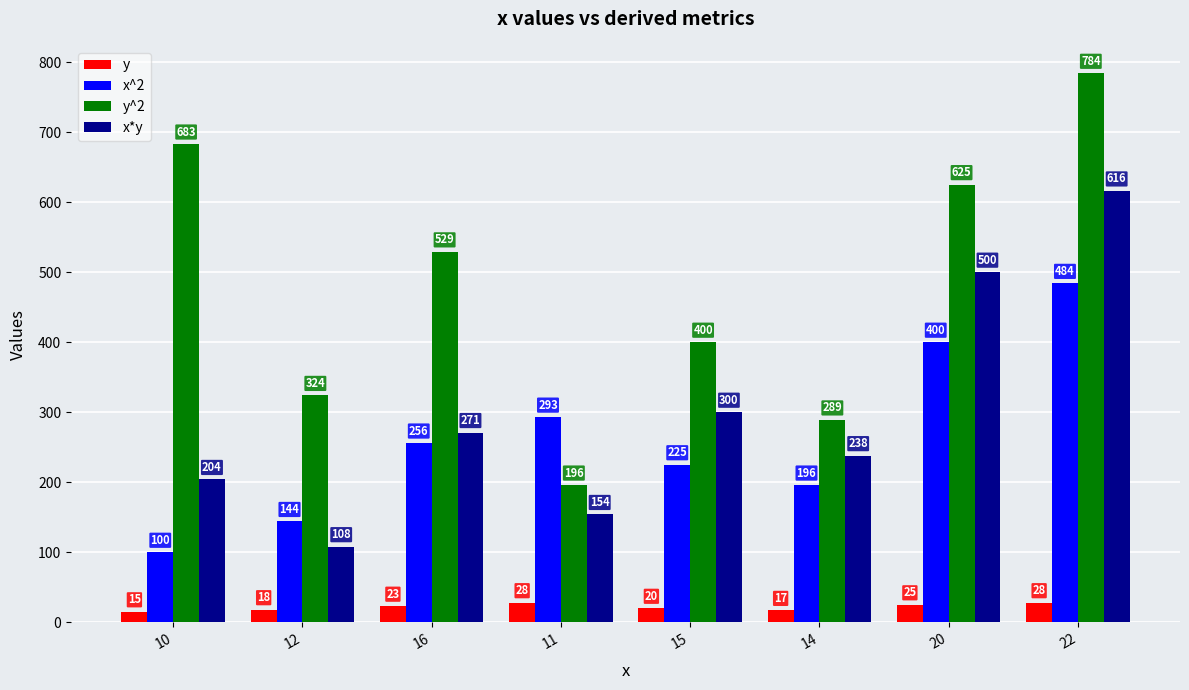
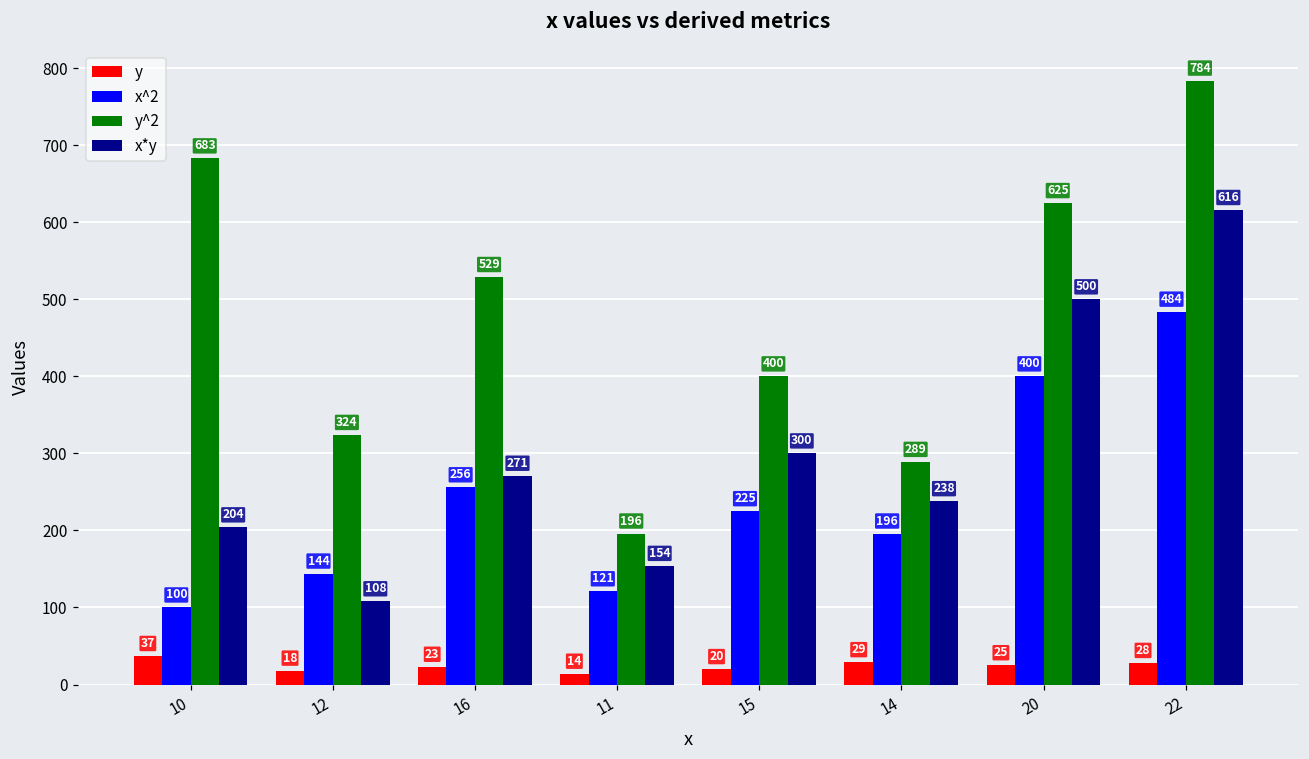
  {
    "y": {
-     "10": 15,
-     "11": 28,
-     "14": 17
+     "10": 37,
+     "11": 14,
+     "14": 29
    },
    "x^2": {
-     "11": 293
+     "11": 121
    }
  }
